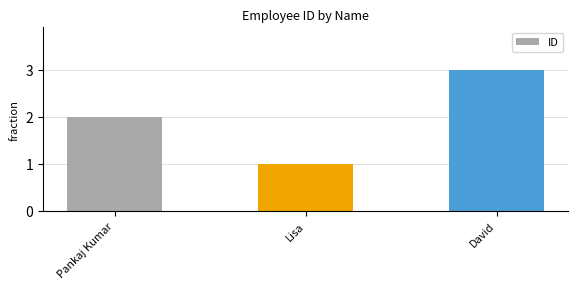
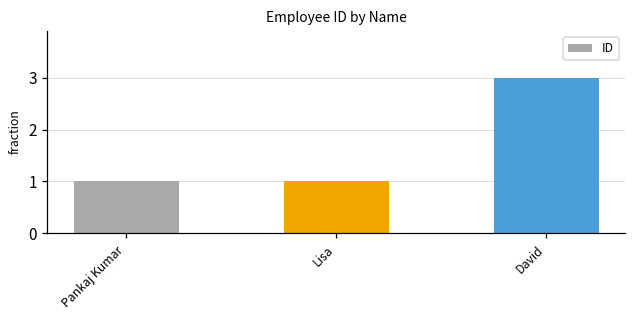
  {
-   "Pankaj Kumar": 2,
+   "Pankaj Kumar": 1,
    "Lisa": 1,
    "David": 3
  }
